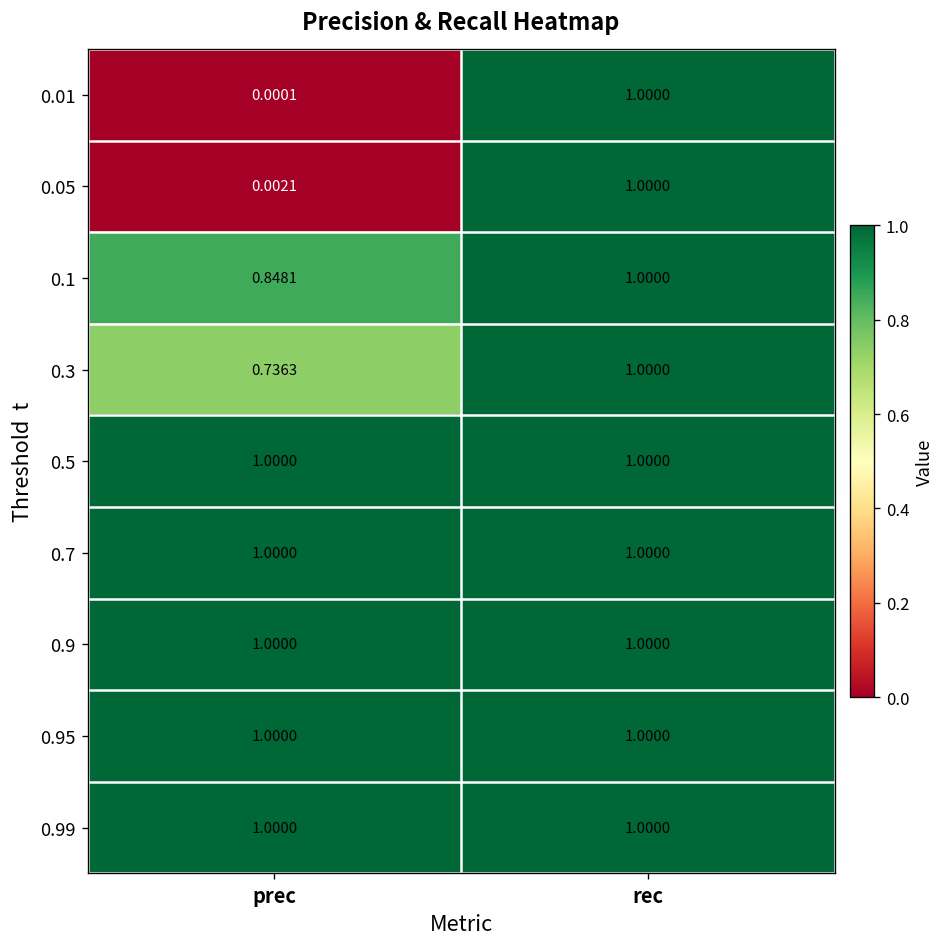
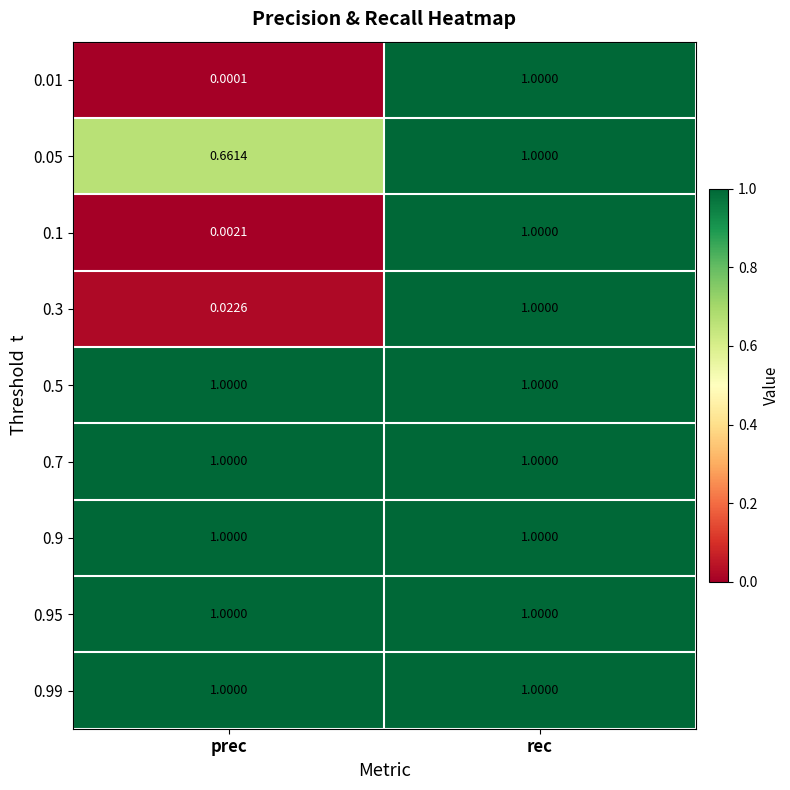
  {
    "0.01": {
      "prec": 0.0001,
      "rec": 1.0000
    },
    "0.05": {
-     "prec": 0.0021,
+     "prec": 0.6614,
      "rec": 1.0000
    },
    "0.1": {
-     "prec": 0.8481,
+     "prec": 0.0021,
      "rec": 1.0000
    },
    "0.3": {
-     "prec": 0.7363,
+     "prec": 0.0226,
      "rec": 1.0000
    },
    "0.5": {
      "prec": 1.0000,
      "rec": 1.0000
    },
    "0.7": {
      "prec": 1.0000,
      "rec": 1.0000
    },
    "0.9": {
      "prec": 1.0000,
      "rec": 1.0000
    },
    "0.95": {
      "prec": 1.0000,
      "rec": 1.0000
    },
    "0.99": {
      "prec": 1.0000,
      "rec": 1.0000
    }
  }
